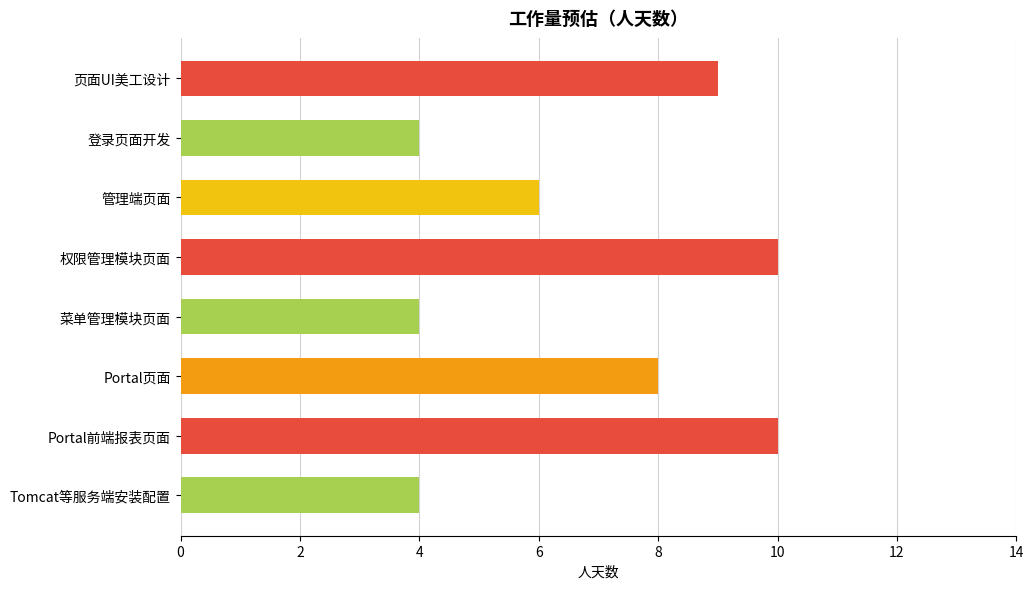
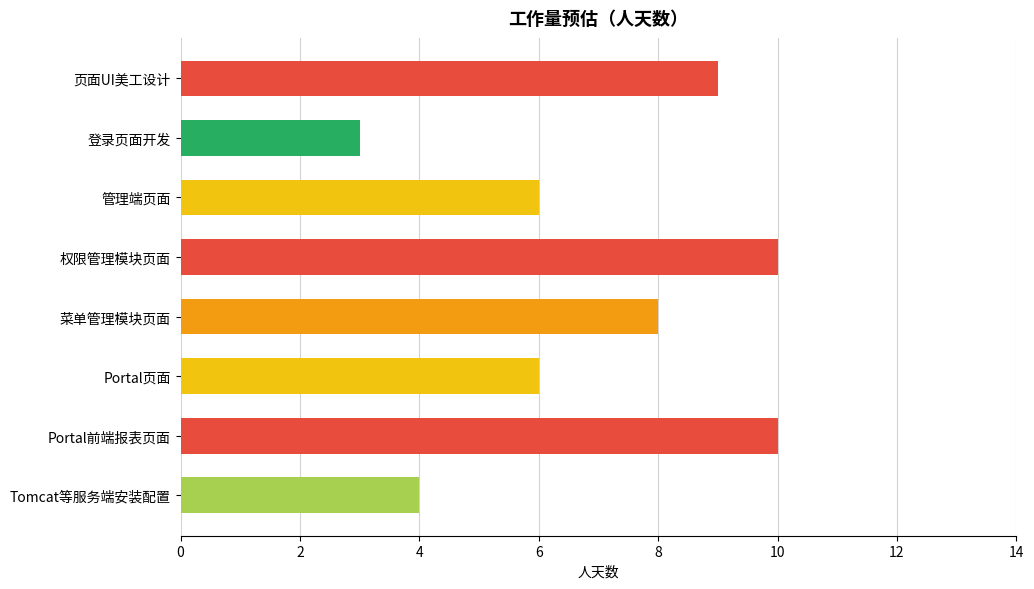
  {
    "页面UI美工设计": 9,
-   "登录页面开发": 4,
+   "登录页面开发": 3,
    "管理端页面": 6,
    "权限管理模块页面": 10,
-   "菜单管理模块页面": 4,
-   "Portal页面": 8,
+   "菜单管理模块页面": 8,
+   "Portal页面": 6,
    "Portal前端报表页面": 10,
    "Tomcat等服务端安装配置": 4
  }
